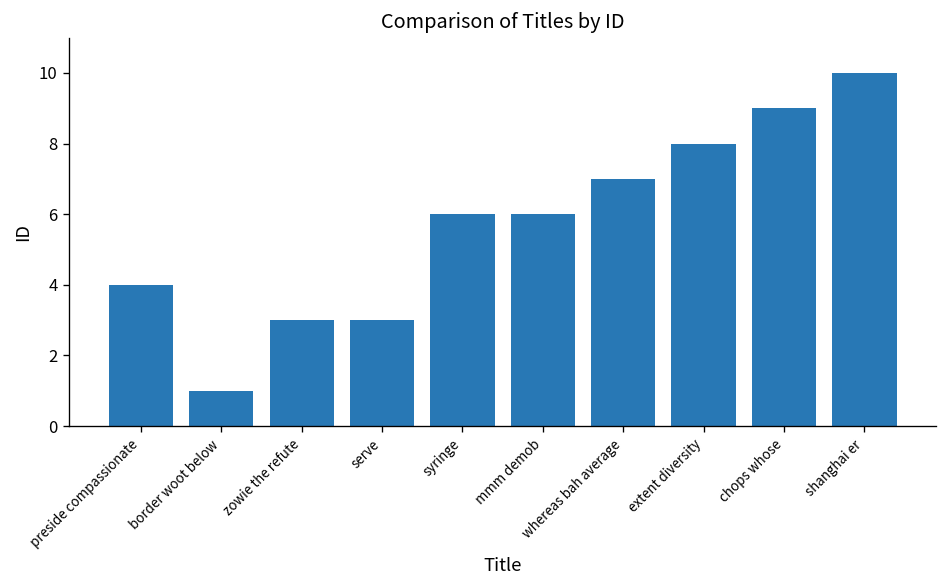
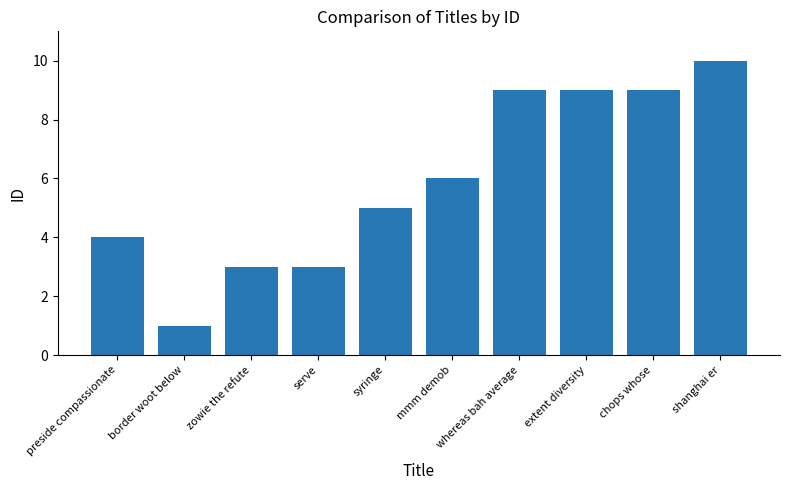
  {
    "preside compassionate": 4,
    "border woot below": 1,
    "zowie the refute": 3,
    "serve": 3,
-   "syringe": 6,
+   "syringe": 5,
    "mmm demob": 6,
-   "whereas bah average": 7,
-   "extent diversity": 8,
+   "whereas bah average": 9,
+   "extent diversity": 9,
    "chops whose": 9,
    "shanghai er": 10
  }
